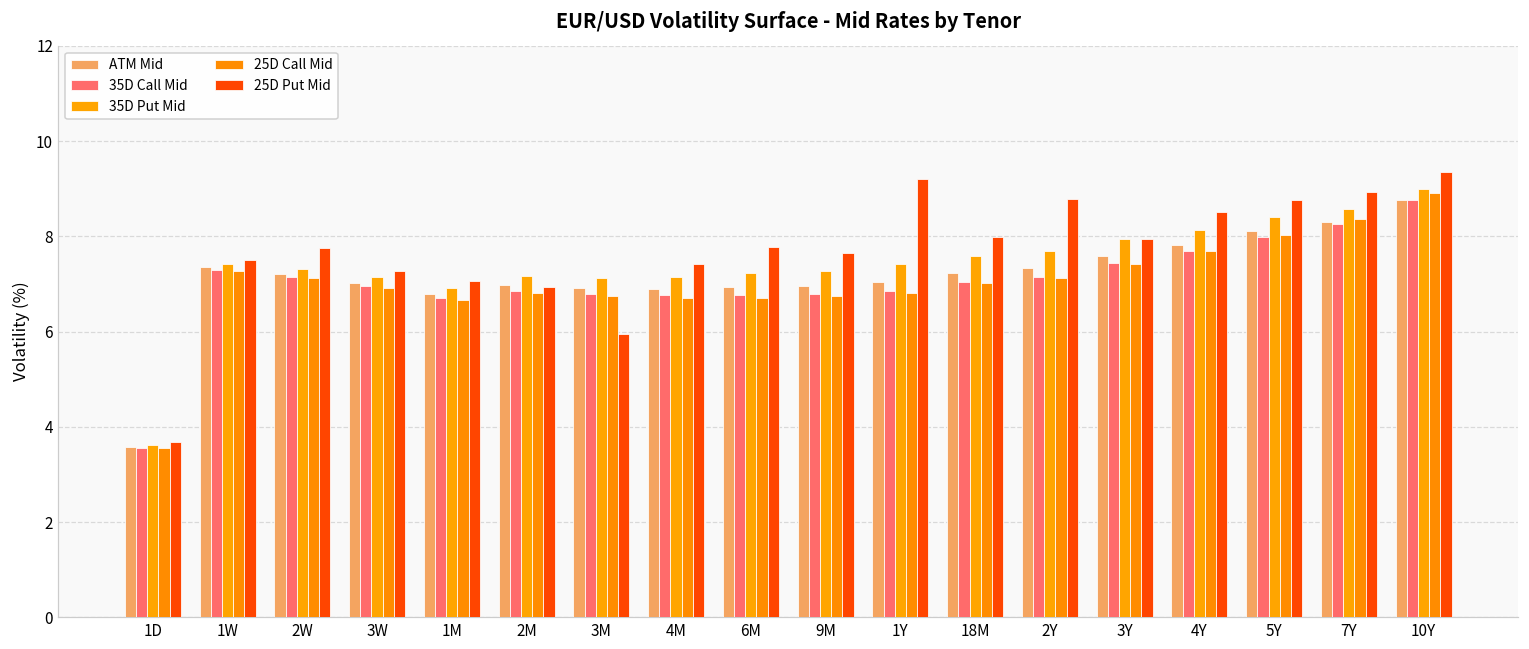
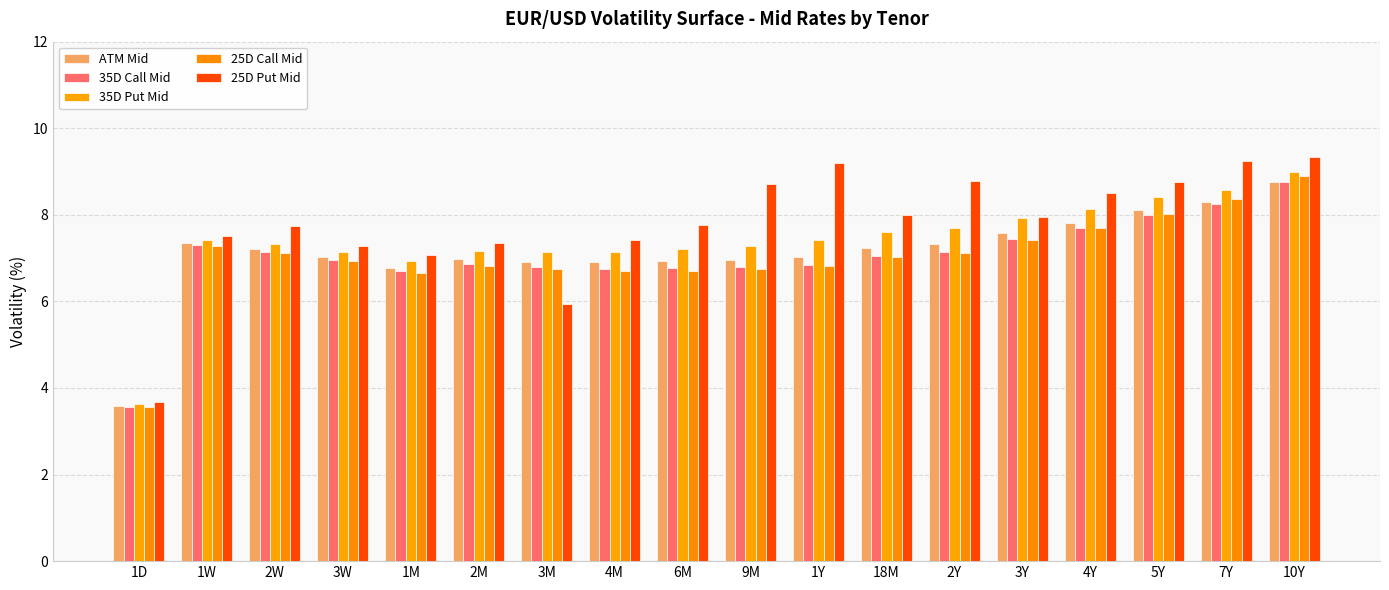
  {
    "25D Put Mid": {
      "1D": 3.7,
      "1W": 7.5,
      "2W": 7.8,
      "3W": 7.3,
      "1M": 7.1,
-     "2M": 6.9,
+     "2M": 7.4,
      "3M": 5.9,
      "4M": 7.4,
      "6M": 7.8,
-     "9M": 7.7,
+     "9M": 8.7,
      "1Y": 9.2,
      "18M": 8.0,
      "2Y": 8.8,
      "3Y": 8.0,
      "4Y": 8.5,
      "5Y": 8.8,
-     "7Y": 8.9,
+     "7Y": 9.2,
      "10Y": 9.3
    }
  }
